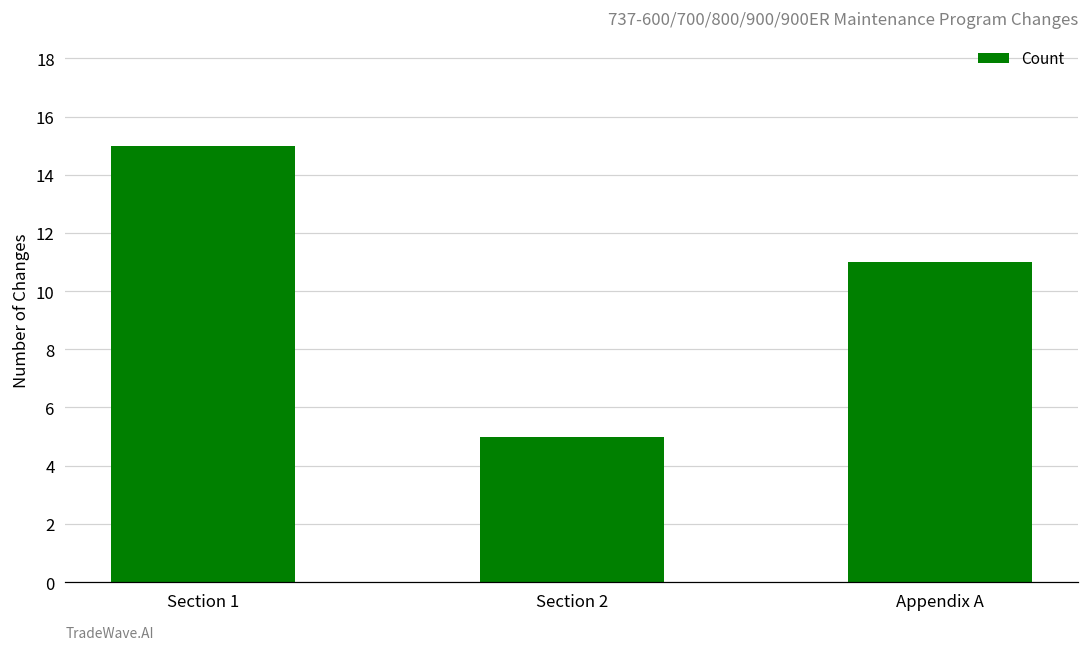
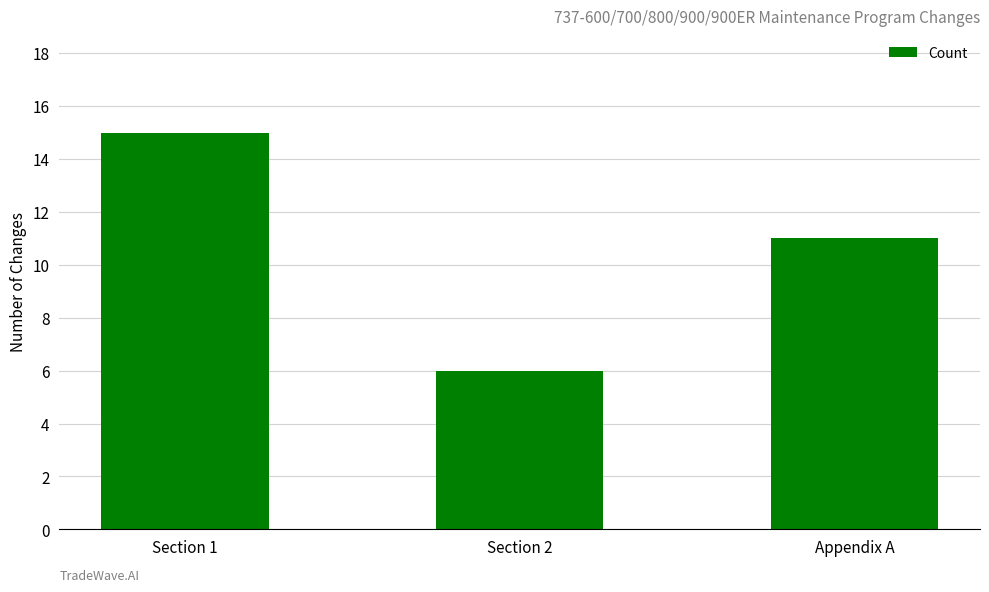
  {
    "Section 1": 15,
-   "Section 2": 5,
+   "Section 2": 6,
    "Appendix A": 11
  }
